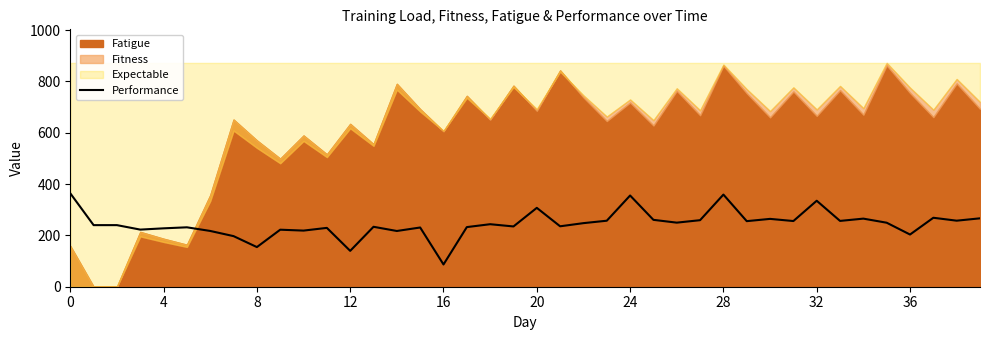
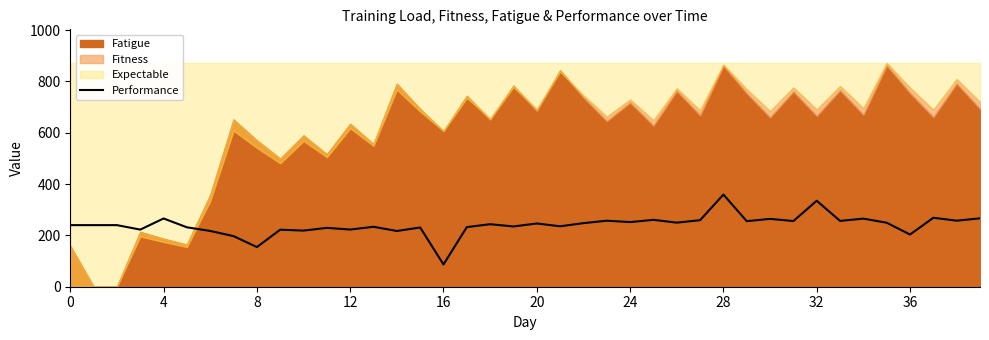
  {
    "Performance": {
-     "0": 360,
-     "4": 230,
+     "0": 240,
+     "4": 270,
      "8": 150,
-     "12": 140,
+     "12": 220,
      "16": 90,
-     "20": 310,
-     "24": 360,
+     "20": 250,
+     "24": 250,
      "28": 360,
      "32": 340,
      "36": 200
    },
    "Fatigue": {
      "24": 720,
      "32": 670,
      "36": 760
    }
  }
